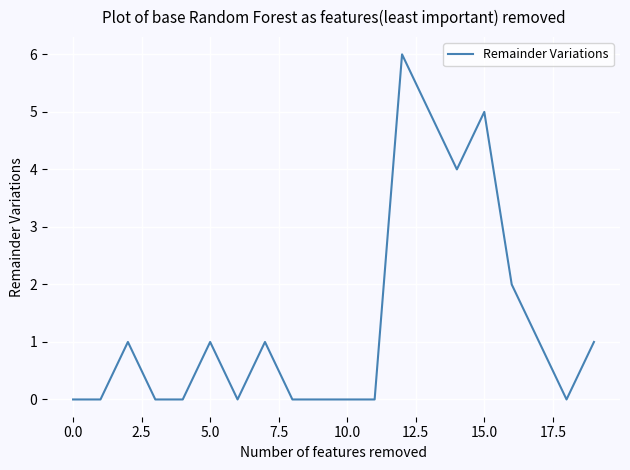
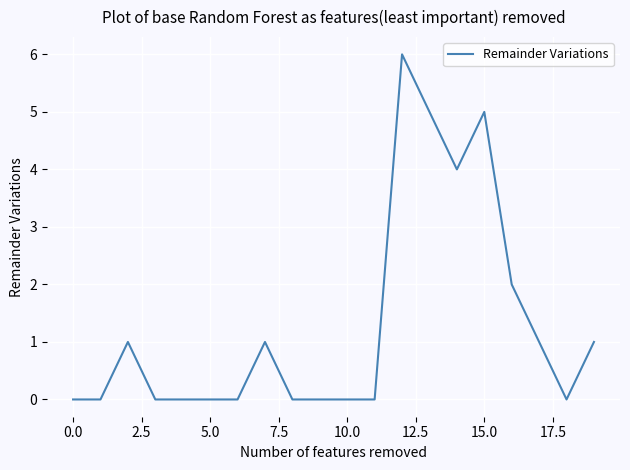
  {
    "0.0": 0,
-   "5.0": 1,
+   "5.0": 0,
    "10.0": 0,
    "15.0": 5
  }
